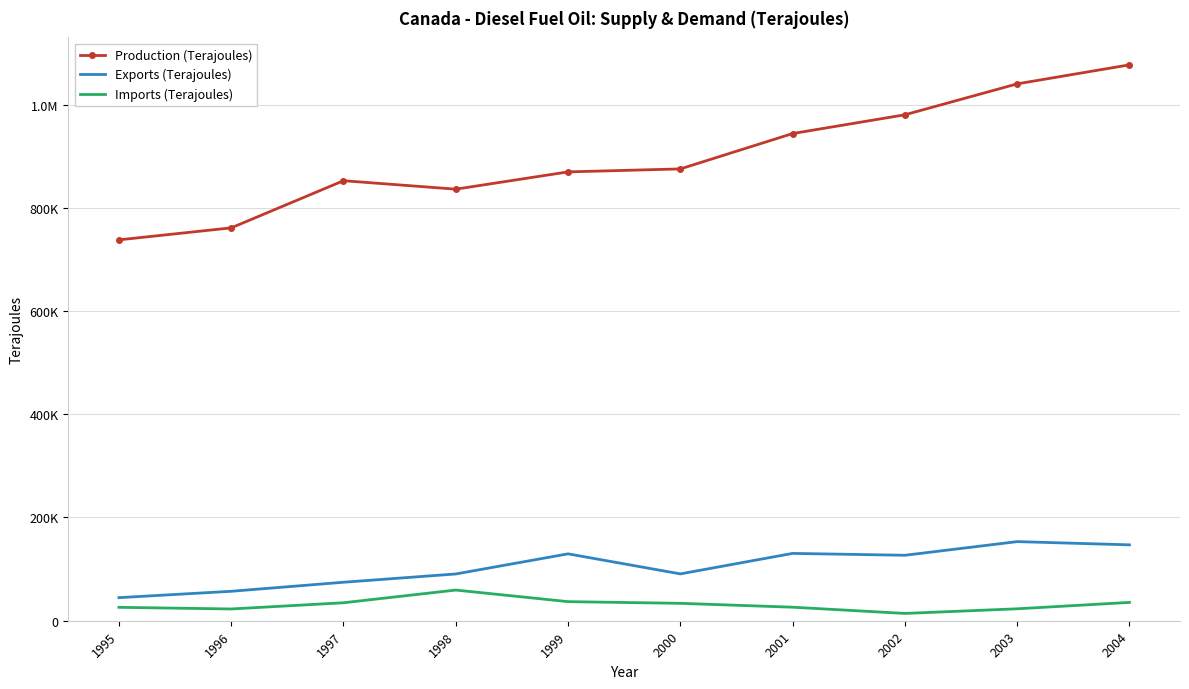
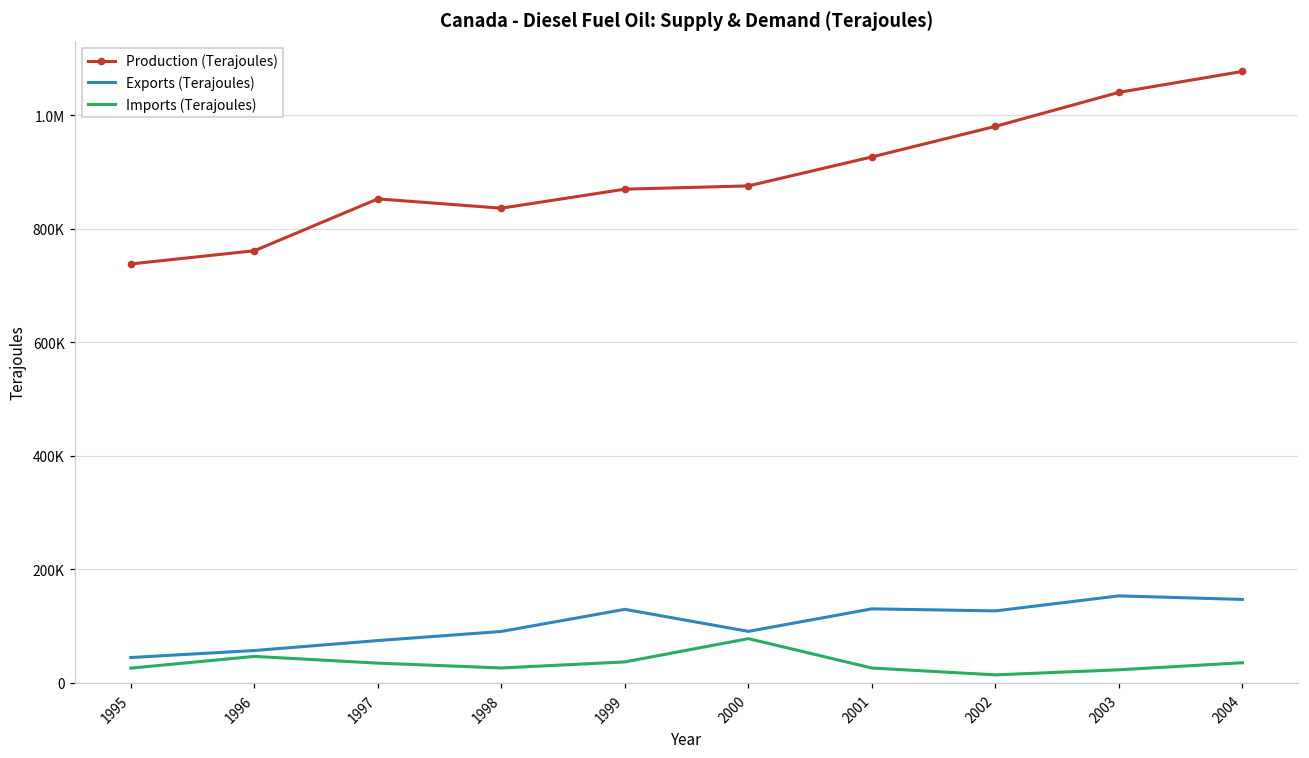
  {
    "Production (Terajoules)": {
      "1995": 740000,
      "1996": 760000,
      "1997": 850000,
      "1998": 840000,
      "1999": 870000,
      "2000": 880000,
-     "2001": 940000,
+     "2001": 930000,
      "2002": 980000,
      "2003": 1040000,
      "2004": 1080000
    },
    "Exports (Terajoules)": {
      "1995": 40000,
      "1996": 60000,
      "1997": 70000,
      "1998": 90000,
      "1999": 130000,
      "2000": 90000,
      "2001": 130000,
      "2002": 130000,
      "2003": 150000,
      "2004": 150000
    },
    "Imports (Terajoules)": {
      "1995": 30000,
-     "1996": 20000,
+     "1996": 50000,
      "1997": 30000,
-     "1998": 60000,
+     "1998": 30000,
      "1999": 40000,
-     "2000": 30000,
+     "2000": 80000,
      "2001": 30000,
      "2002": 10000,
      "2003": 20000,
      "2004": 40000
    }
  }
